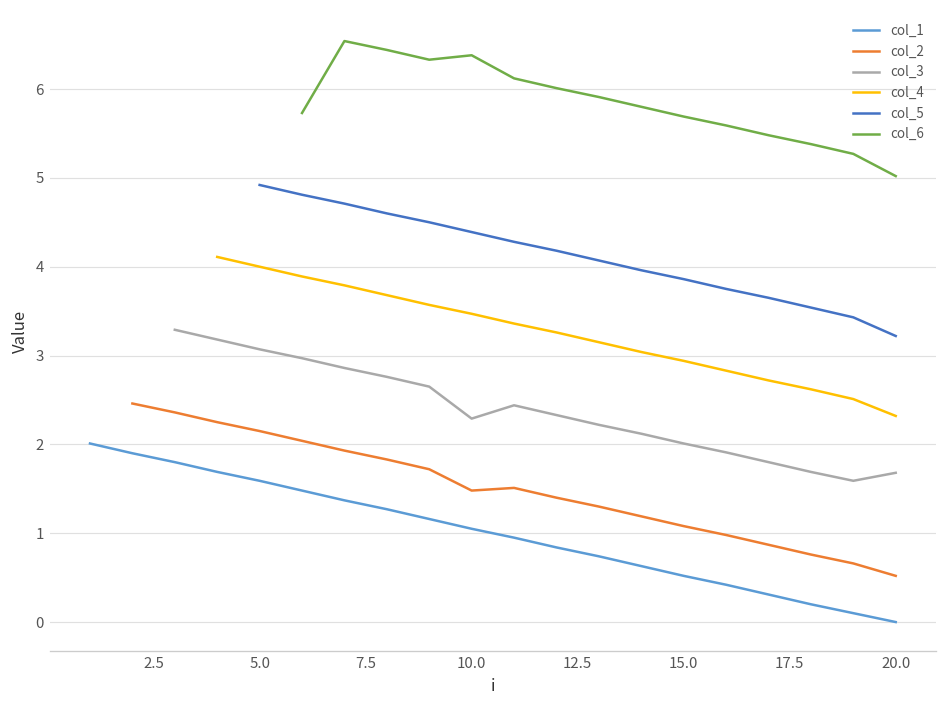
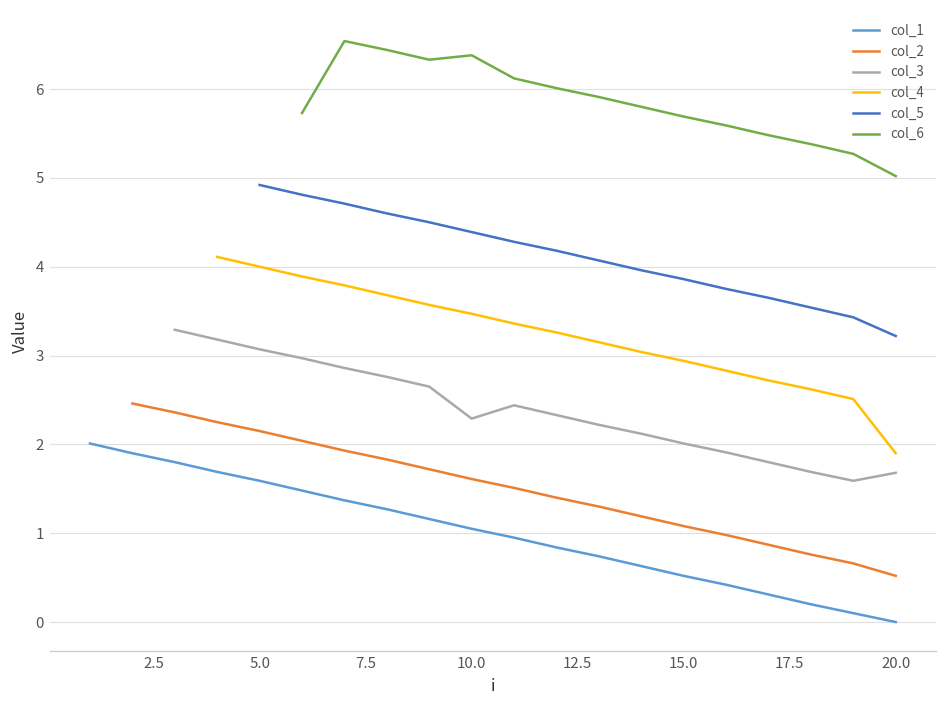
  {
    "col_2": {
      "5.0": 2.2,
-     "10.0": 1.5,
+     "10.0": 1.6,
      "15.0": 1.1,
      "20.0": 0.5
    },
    "col_3": {
      "5.0": 3.1,
      "10.0": 2.3,
      "15.0": 2.0,
      "20.0": 1.7
    },
    "col_4": {
      "5.0": 4.0,
      "10.0": 3.5,
      "15.0": 2.9,
-     "20.0": 2.3
+     "20.0": 1.9
    },
    "col_6": {
      "10.0": 6.4,
      "15.0": 5.7,
      "20.0": 5.0
    }
  }
